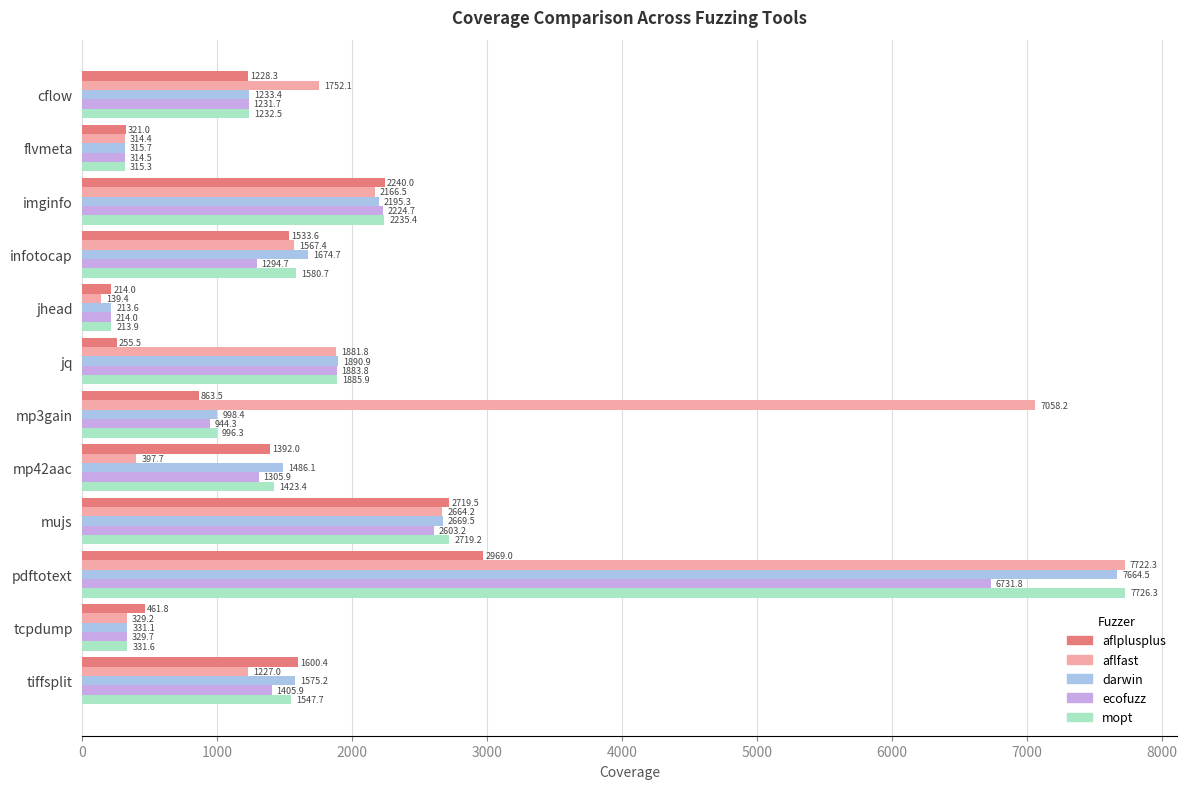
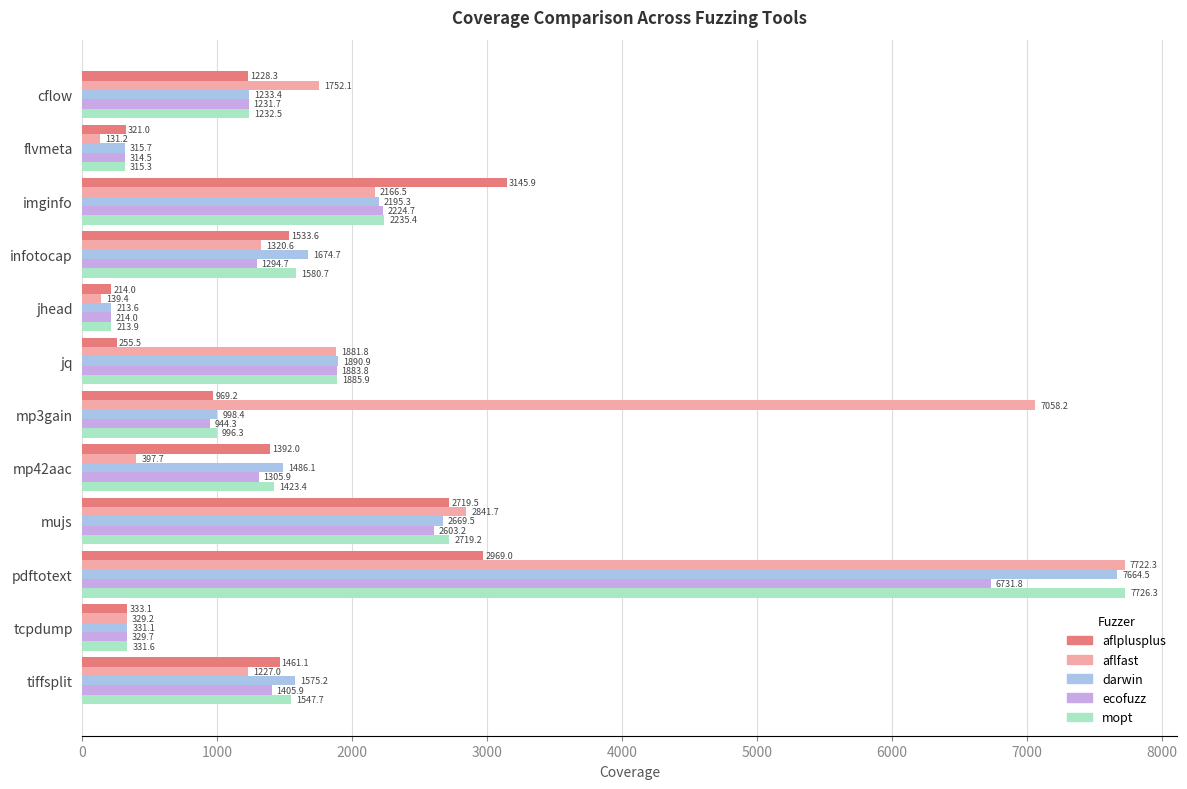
  {
    "aflplusplus": {
      "cflow": 1228.3,
      "flvmeta": 321.0,
-     "imginfo": 2240.0,
+     "imginfo": 3145.9,
      "infotocap": 1533.6,
      "jhead": 214.0,
      "jq": 255.5,
-     "mp3gain": 863.5,
+     "mp3gain": 969.2,
      "mp42aac": 1392.0,
      "mujs": 2719.5,
      "pdftotext": 2969.0,
-     "tcpdump": 461.8,
-     "tiffsplit": 1600.4
+     "tcpdump": 333.1,
+     "tiffsplit": 1461.1
    },
    "aflfast": {
      "cflow": 1752.1,
-     "flvmeta": 314.4,
+     "flvmeta": 131.2,
      "imginfo": 2166.5,
-     "infotocap": 1567.4,
+     "infotocap": 1320.6,
      "jhead": 139.4,
      "jq": 1881.8,
      "mp3gain": 7058.2,
      "mp42aac": 397.7,
-     "mujs": 2664.2,
+     "mujs": 2841.7,
      "pdftotext": 7722.3,
      "tcpdump": 329.2,
      "tiffsplit": 1227.0
    }
  }
